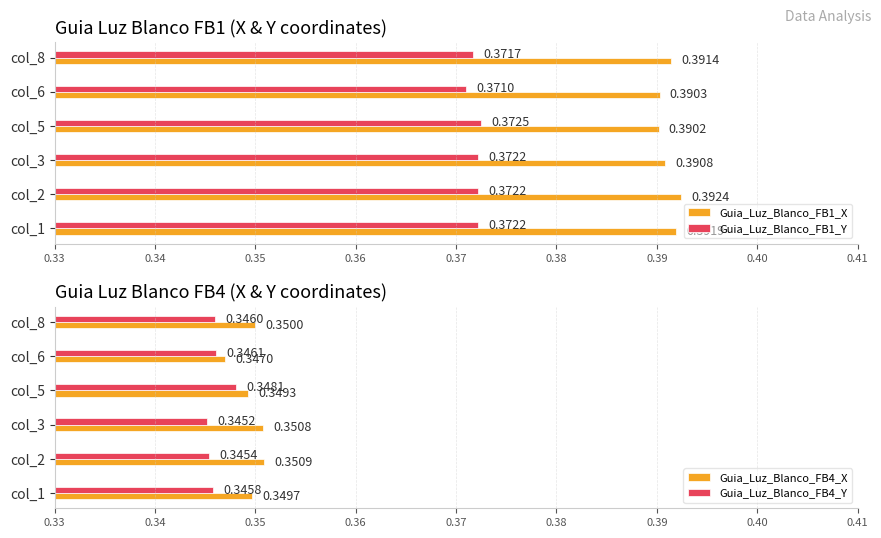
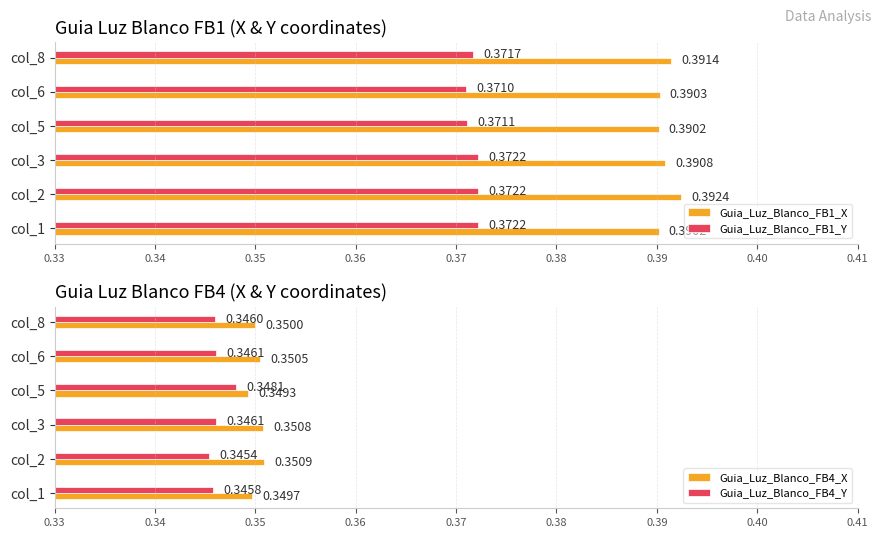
  {
    "Guia Luz Blanco FB1 (X & Y coordinates)": {
      "Guia_Luz_Blanco_FB1_X": {
-       "col_1": 0.3919
+       "col_1": 0.3902
      },
      "Guia_Luz_Blanco_FB1_Y": {
        "col_8": 0.3717,
        "col_6": 0.3710,
-       "col_5": 0.3725,
+       "col_5": 0.3711,
        "col_3": 0.3722,
        "col_2": 0.3722,
        "col_1": 0.3722
      }
    },
    "Guia Luz Blanco FB4 (X & Y coordinates)": {
      "Guia_Luz_Blanco_FB4_X": {
        "col_8": 0.3500,
-       "col_6": 0.3470,
+       "col_6": 0.3505,
        "col_3": 0.3508,
        "col_2": 0.3509,
        "col_1": 0.3497
      },
      "Guia_Luz_Blanco_FB4_Y": {
        "col_8": 0.3460,
-       "col_3": 0.3452,
+       "col_3": 0.3461,
        "col_2": 0.3454,
        "col_1": 0.3458
      }
    }
  }
